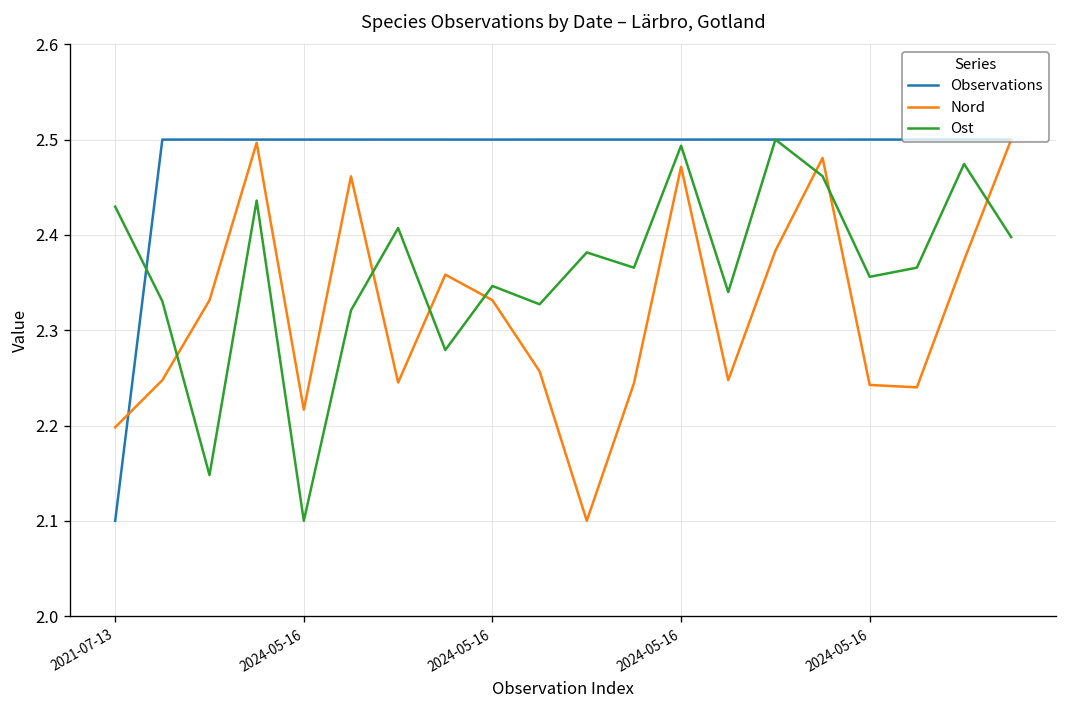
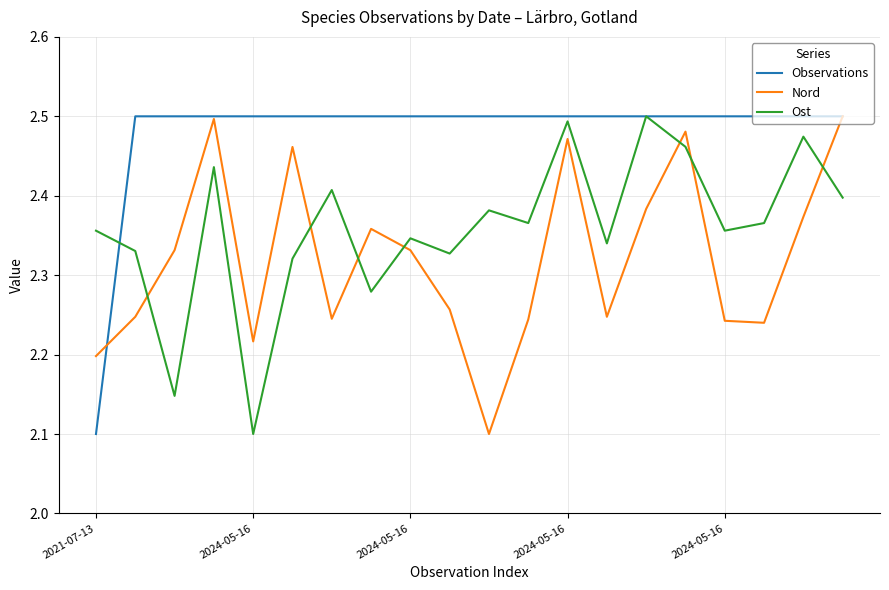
  {
    "Observations": {
      "2021-07-13": 2.10
    },
    "Nord": {
      "2021-07-13": 2.20
    },
    "Ost": {
-     "2021-07-13": 2.43
+     "2021-07-13": 2.36
    }
  }
